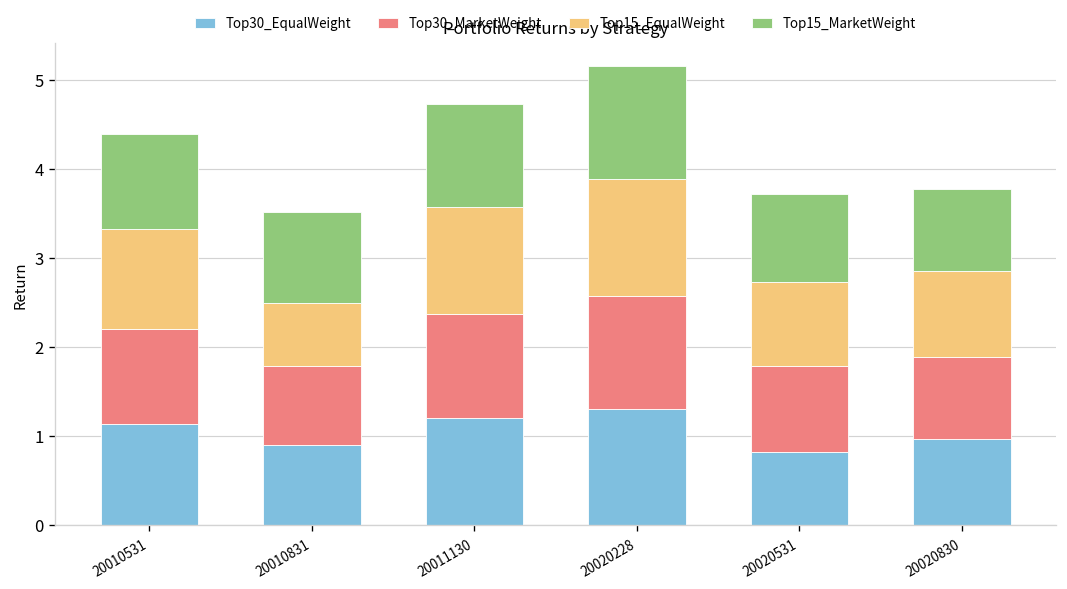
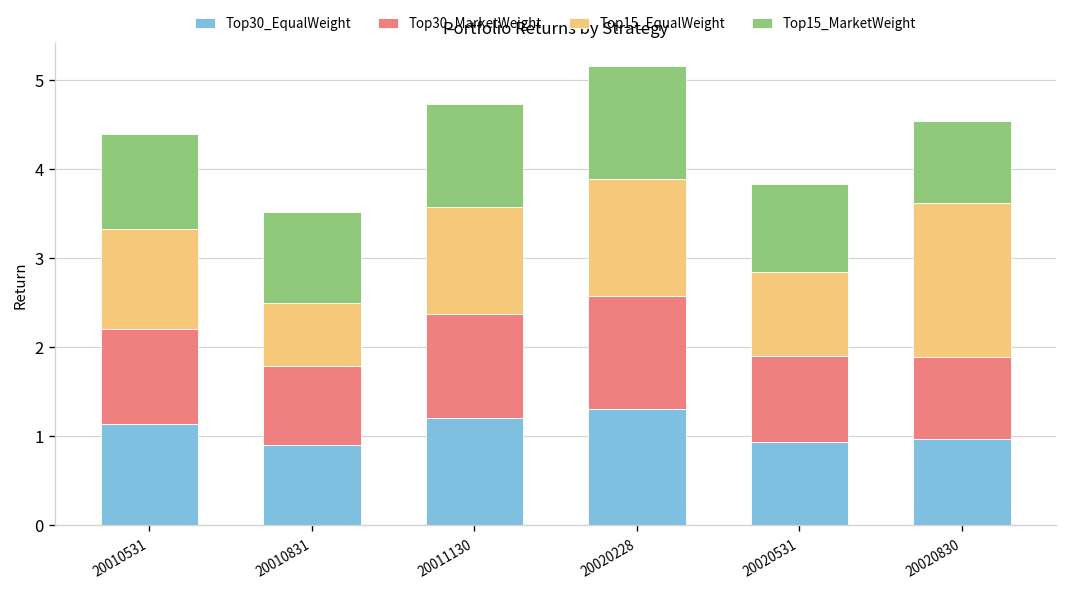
  {
    "Top30_EqualWeight": {
      "20010531": 1.1,
      "20010831": 0.9,
      "20011130": 1.2,
      "20020228": 1.3,
-     "20020531": 0.8,
+     "20020531": 0.9,
      "20020830": 1.0
    },
    "Top30_MarketWeight": {
      "20010531": 1.1,
      "20010831": 0.9,
      "20011130": 1.2,
      "20020228": 1.3,
      "20020531": 1.0,
      "20020830": 0.9
    },
    "Top15_EqualWeight": {
      "20010531": 1.1,
      "20010831": 0.7,
      "20011130": 1.2,
      "20020228": 1.3,
      "20020531": 0.9,
-     "20020830": 1.0
+     "20020830": 1.7
    },
    "Top15_MarketWeight": {
      "20010531": 1.1,
      "20010831": 1.0,
      "20011130": 1.2,
      "20020228": 1.3,
      "20020531": 1.0,
      "20020830": 0.9
    }
  }
